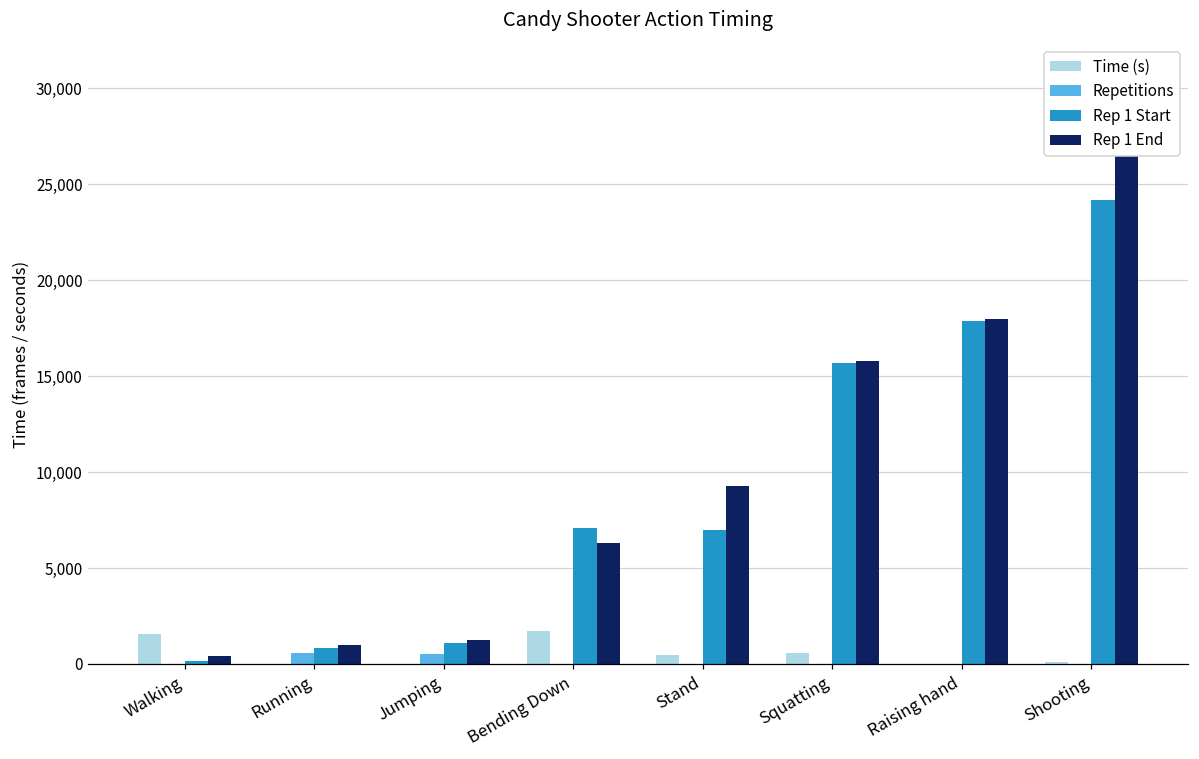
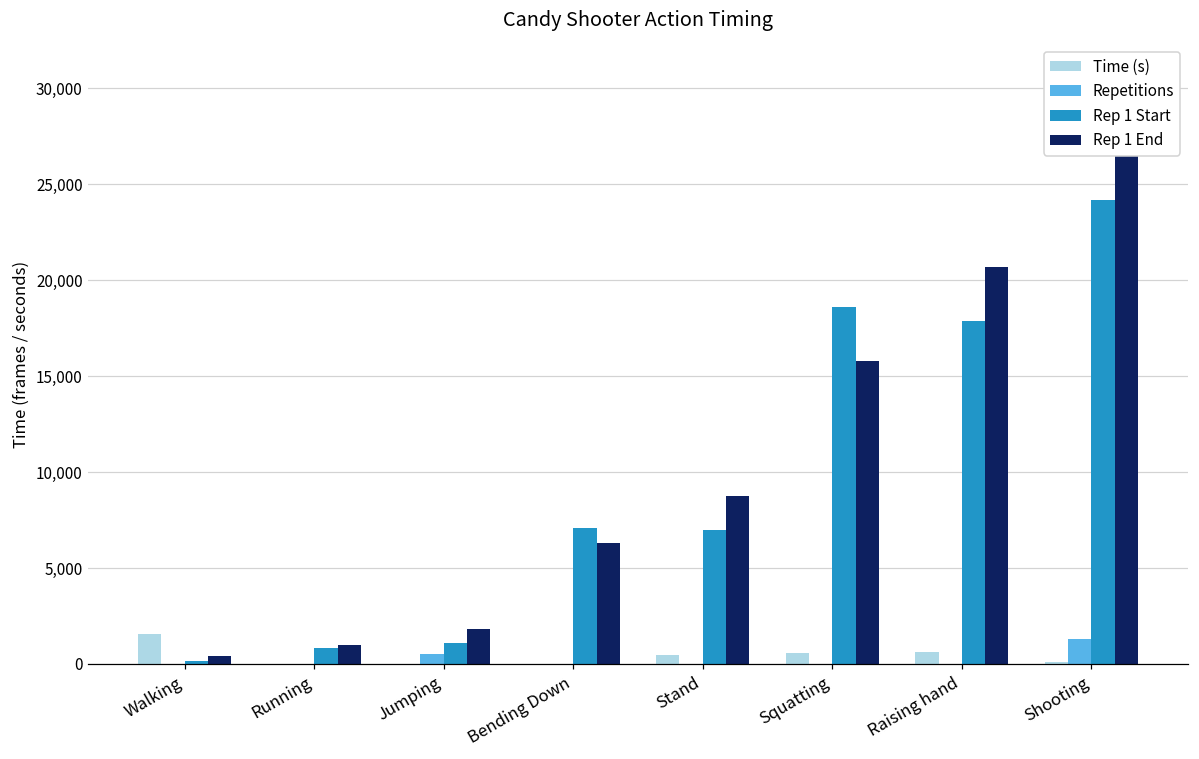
  {
    "Time (s)": {
      "Walking": "1,600",
-     "Bending Down": "1,700",
+     "Bending Down": "0",
      "Stand": "500",
      "Squatting": "600",
-     "Raising hand": "0"
+     "Raising hand": "600"
    },
    "Repetitions": {
-     "Running": "600",
+     "Running": "0",
      "Jumping": "500",
-     "Shooting": "0"
+     "Shooting": "1,300"
    },
    "Rep 1 Start": {
      "Walking": "200",
      "Running": "800",
      "Jumping": "1,100",
      "Bending Down": "7,100",
      "Stand": "7,000",
-     "Squatting": "15,700",
+     "Squatting": "18,600",
      "Raising hand": "17,900",
      "Shooting": "24,200"
    },
    "Rep 1 End": {
      "Walking": "400",
      "Running": "1,000",
-     "Jumping": "1,200",
+     "Jumping": "1,800",
      "Bending Down": "6,300",
-     "Stand": "9,300",
+     "Stand": "8,800",
      "Squatting": "15,800",
-     "Raising hand": "18,000"
+     "Raising hand": "20,700"
    }
  }
